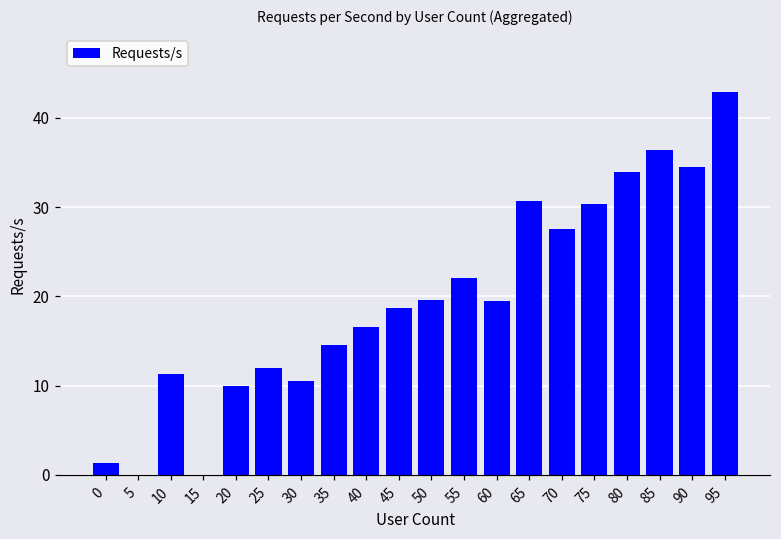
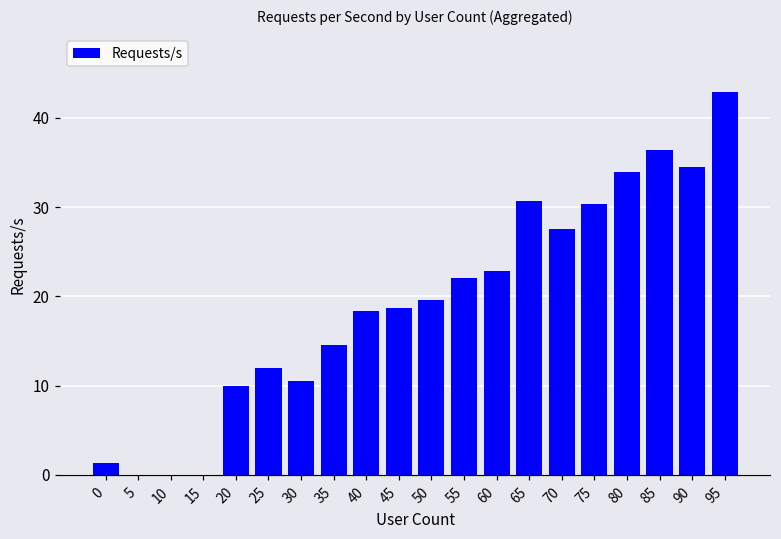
  {
    "0": 1,
    "5": 0,
-   "10": 11,
+   "10": 0,
    "15": 0,
    "20": 10,
    "25": 12,
    "30": 11,
    "35": 15,
-   "40": 17,
+   "40": 18,
    "45": 19,
    "50": 20,
    "55": 22,
-   "60": 19,
+   "60": 23,
    "65": 31,
    "70": 28,
    "75": 30,
    "80": 34,
    "85": 36,
    "90": 35,
    "95": 43
  }
